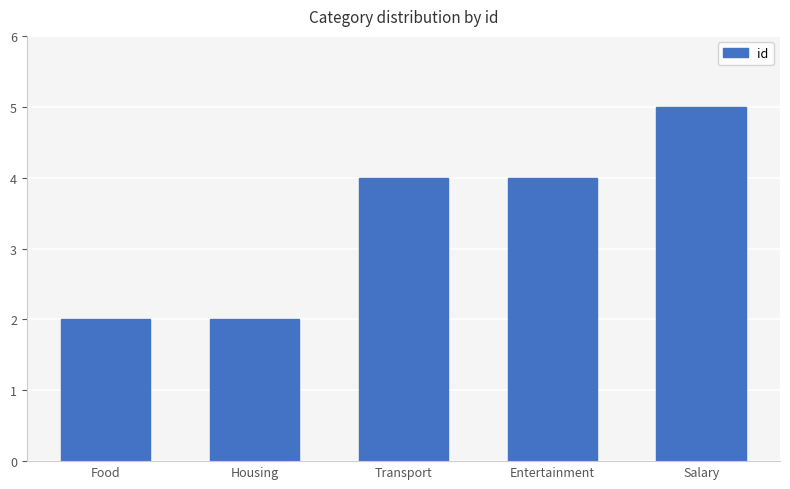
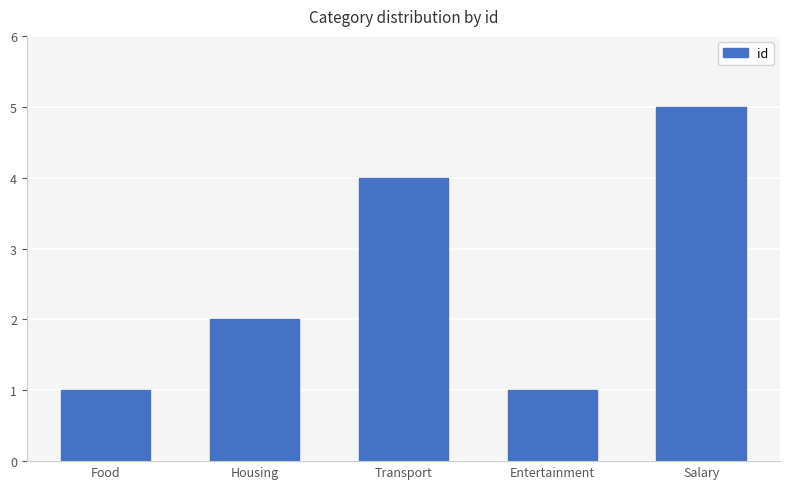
  {
-   "Food": 2,
+   "Food": 1,
    "Housing": 2,
    "Transport": 4,
-   "Entertainment": 4,
+   "Entertainment": 1,
    "Salary": 5
  }
